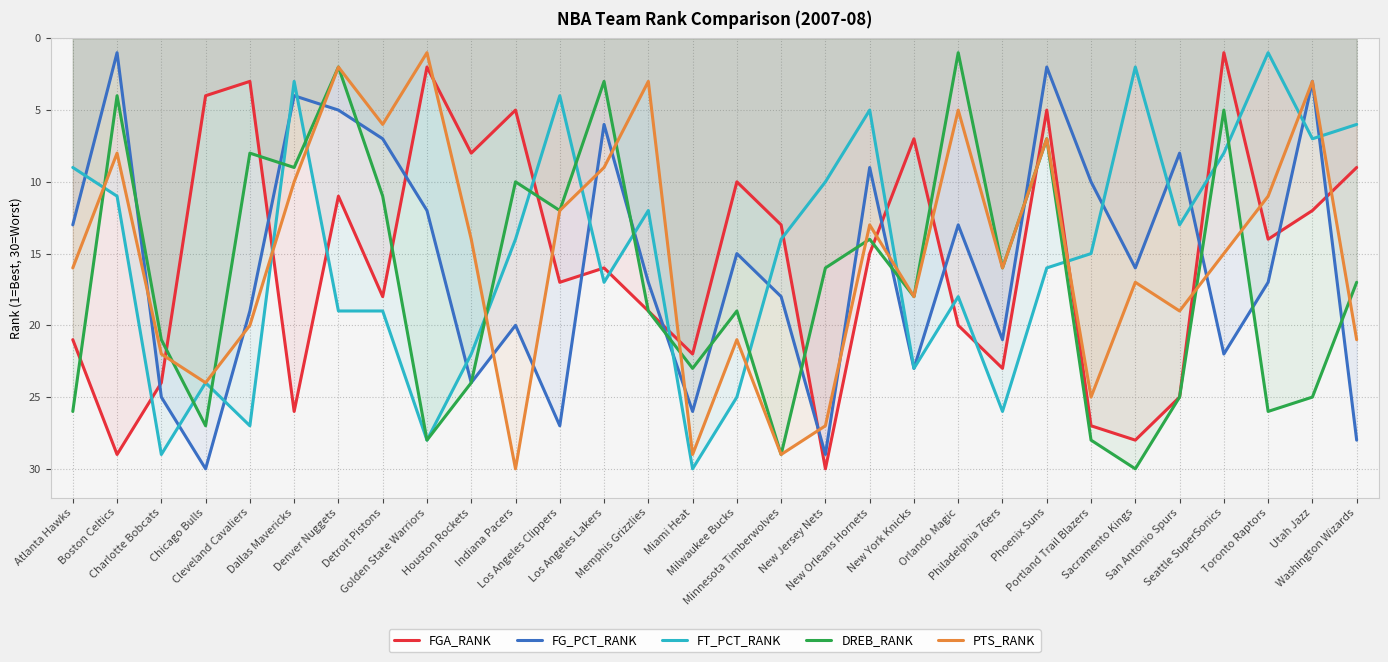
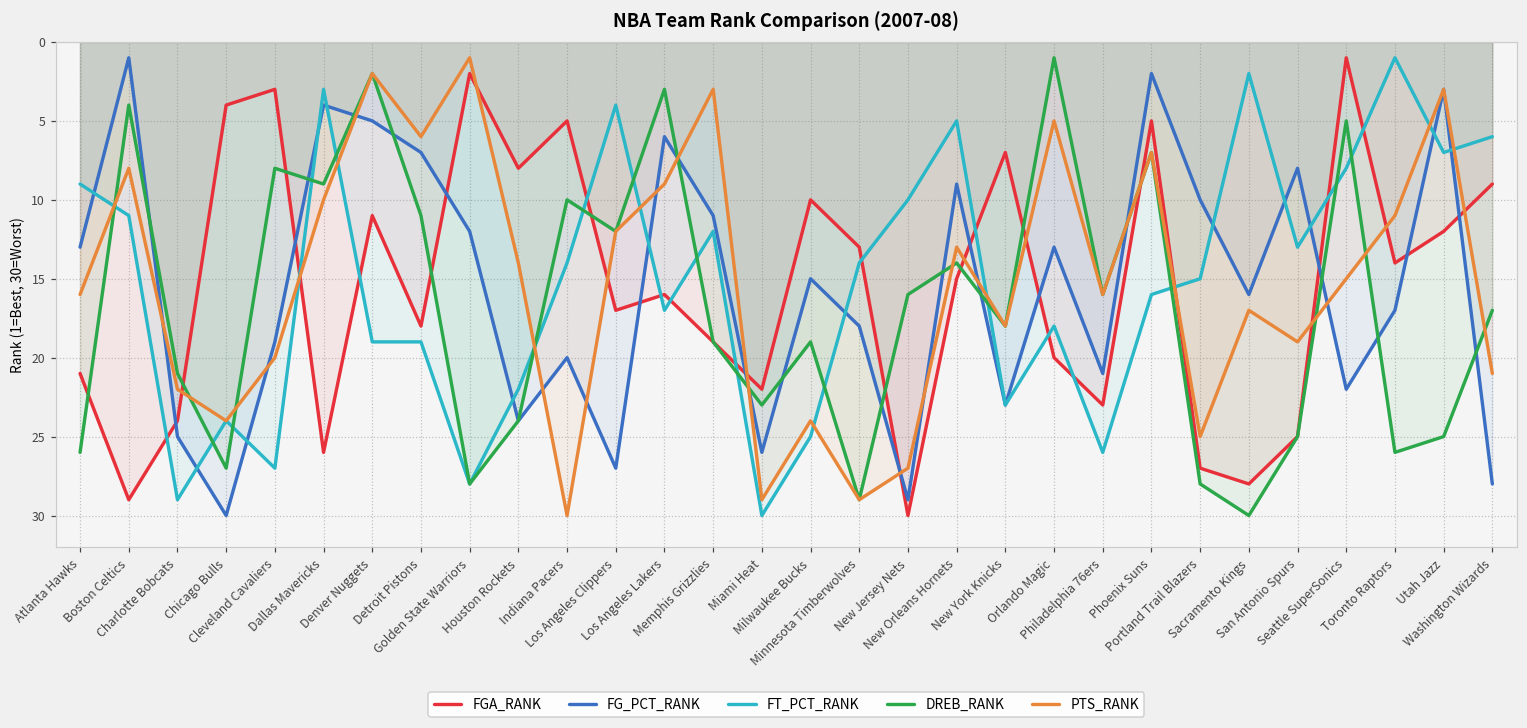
  {
    "FGA_RANK": {
      "Atlanta Hawks": 21,
      "Boston Celtics": 29,
      "Charlotte Bobcats": 24,
      "Chicago Bulls": 4,
      "Cleveland Cavaliers": 3,
      "Dallas Mavericks": 26,
      "Denver Nuggets": 11,
      "Detroit Pistons": 18,
      "Golden State Warriors": 2,
      "Houston Rockets": 8,
      "Indiana Pacers": 5,
      "Los Angeles Clippers": 17,
      "Los Angeles Lakers": 16,
      "Miami Heat": 22,
      "Milwaukee Bucks": 10,
      "Minnesota Timberwolves": 13,
      "New Jersey Nets": 30,
      "New Orleans Hornets": 15,
      "New York Knicks": 7,
      "Orlando Magic": 20,
      "Philadelphia 76ers": 23,
      "Phoenix Suns": 5,
      "Portland Trail Blazers": 27,
      "Sacramento Kings": 28,
      "Seattle SuperSonics": 1,
      "Toronto Raptors": 14,
      "Utah Jazz": 12,
      "Washington Wizards": 9
    },
    "FG_PCT_RANK": {
      "Atlanta Hawks": 13,
      "Boston Celtics": 1,
      "Charlotte Bobcats": 25,
      "Chicago Bulls": 30,
      "Cleveland Cavaliers": 19,
      "Dallas Mavericks": 4,
      "Denver Nuggets": 5,
      "Detroit Pistons": 7,
      "Golden State Warriors": 12,
      "Indiana Pacers": 20,
      "Los Angeles Clippers": 27,
      "Los Angeles Lakers": 6,
-     "Memphis Grizzlies": 17,
+     "Memphis Grizzlies": 11,
      "Miami Heat": 26,
      "Milwaukee Bucks": 15,
      "Minnesota Timberwolves": 18,
      "New Jersey Nets": 29,
      "New Orleans Hornets": 9,
      "Orlando Magic": 13,
      "Philadelphia 76ers": 21,
      "Phoenix Suns": 2,
      "Portland Trail Blazers": 10,
      "Sacramento Kings": 16,
      "San Antonio Spurs": 8,
      "Seattle SuperSonics": 22,
      "Toronto Raptors": 17,
      "Washington Wizards": 28
    },
    "FT_PCT_RANK": {
      "Atlanta Hawks": 9,
      "Boston Celtics": 11,
      "Charlotte Bobcats": 29,
      "Cleveland Cavaliers": 27,
      "Dallas Mavericks": 3,
      "Denver Nuggets": 19,
      "Detroit Pistons": 19,
      "Houston Rockets": 22,
      "Indiana Pacers": 14,
      "Los Angeles Clippers": 4,
      "Los Angeles Lakers": 17,
      "Memphis Grizzlies": 12,
      "Miami Heat": 30,
      "Milwaukee Bucks": 25,
      "Minnesota Timberwolves": 14,
      "New Jersey Nets": 10,
      "New Orleans Hornets": 5,
      "Orlando Magic": 18,
      "Philadelphia 76ers": 26,
      "Phoenix Suns": 16,
      "Portland Trail Blazers": 15,
      "Sacramento Kings": 2,
      "San Antonio Spurs": 13,
      "Seattle SuperSonics": 8,
      "Toronto Raptors": 1,
      "Utah Jazz": 7,
      "Washington Wizards": 6
    },
    "DREB_RANK": {
      "Atlanta Hawks": 26,
      "Boston Celtics": 4,
      "Charlotte Bobcats": 21,
      "Chicago Bulls": 27,
      "Cleveland Cavaliers": 8,
      "Dallas Mavericks": 9,
      "Detroit Pistons": 11,
      "Indiana Pacers": 10,
      "Los Angeles Lakers": 3,
      "Miami Heat": 23,
      "Milwaukee Bucks": 19,
      "New Jersey Nets": 16,
      "New Orleans Hornets": 14,
      "Orlando Magic": 1,
      "Portland Trail Blazers": 28,
      "Sacramento Kings": 30,
      "Seattle SuperSonics": 5,
      "Toronto Raptors": 26,
      "Utah Jazz": 25,
      "Washington Wizards": 17
    },
    "PTS_RANK": {
      "Atlanta Hawks": 16,
      "Boston Celtics": 8,
      "Charlotte Bobcats": 22,
      "Cleveland Cavaliers": 20,
      "Dallas Mavericks": 10,
      "Detroit Pistons": 6,
      "Golden State Warriors": 1,
      "Houston Rockets": 14,
      "Indiana Pacers": 30,
      "Los Angeles Lakers": 9,
      "Memphis Grizzlies": 3,
      "Miami Heat": 29,
-     "Milwaukee Bucks": 21,
+     "Milwaukee Bucks": 24,
      "New Jersey Nets": 27,
      "New Orleans Hornets": 13,
      "Orlando Magic": 5,
      "Portland Trail Blazers": 25,
      "Sacramento Kings": 17,
      "San Antonio Spurs": 19,
      "Seattle SuperSonics": 15,
      "Toronto Raptors": 11,
      "Washington Wizards": 21
    }
  }
